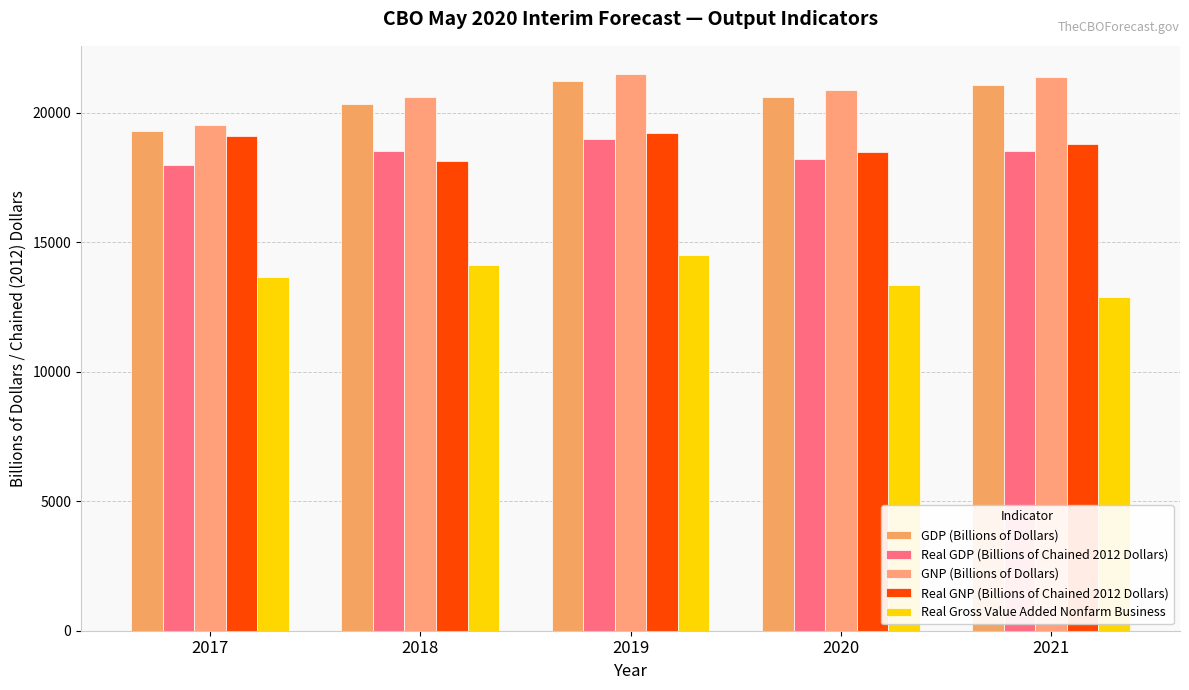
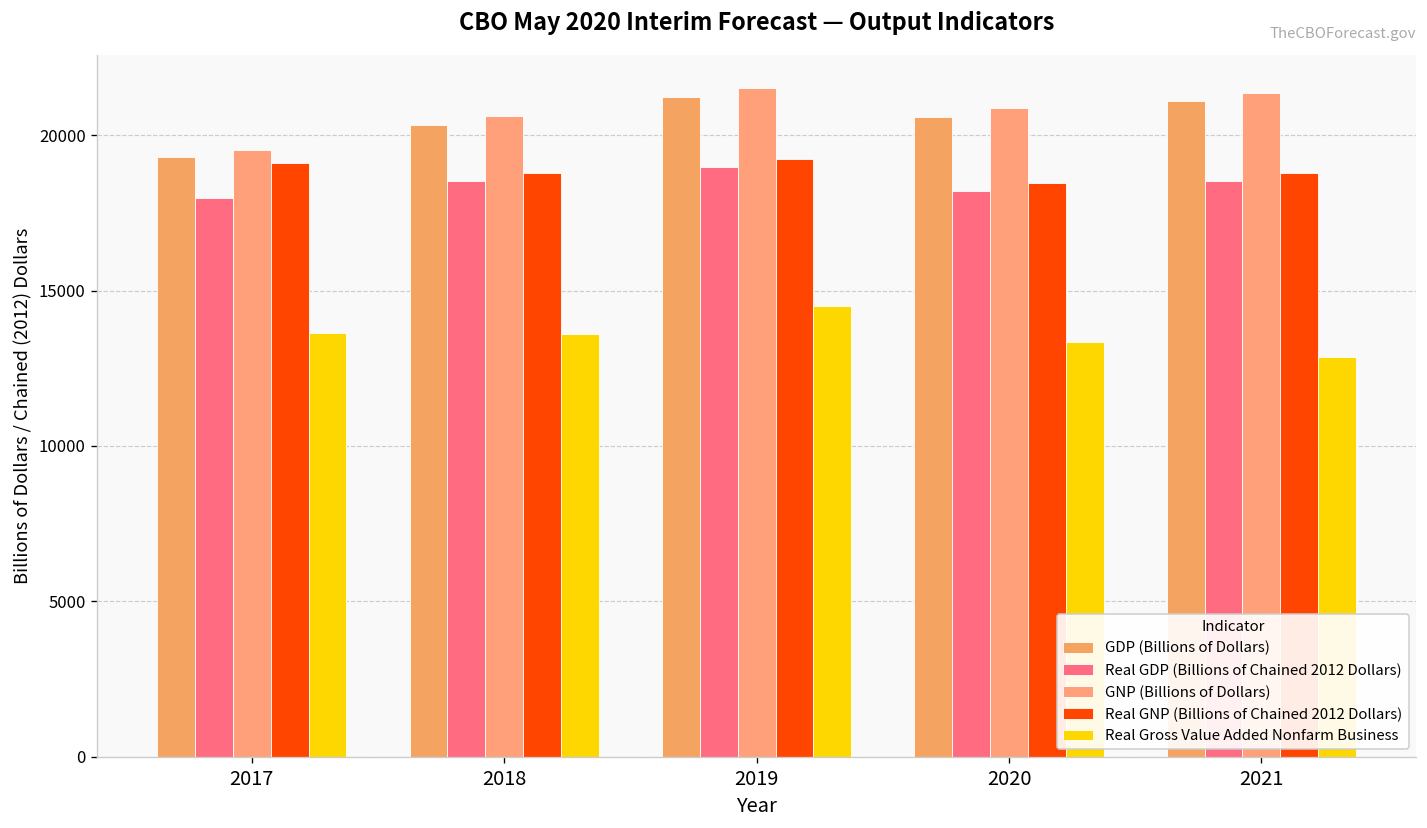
  {
    "Real GNP (Billions of Chained 2012 Dollars)": {
      "2017": 19100,
-     "2018": 18100,
+     "2018": 18800,
      "2019": 19200,
      "2020": 18500,
      "2021": 18800
    },
    "Real Gross Value Added Nonfarm Business": {
      "2017": 13600,
-     "2018": 14100,
+     "2018": 13600,
      "2019": 14500,
      "2020": 13300,
      "2021": 12900
    }
  }
